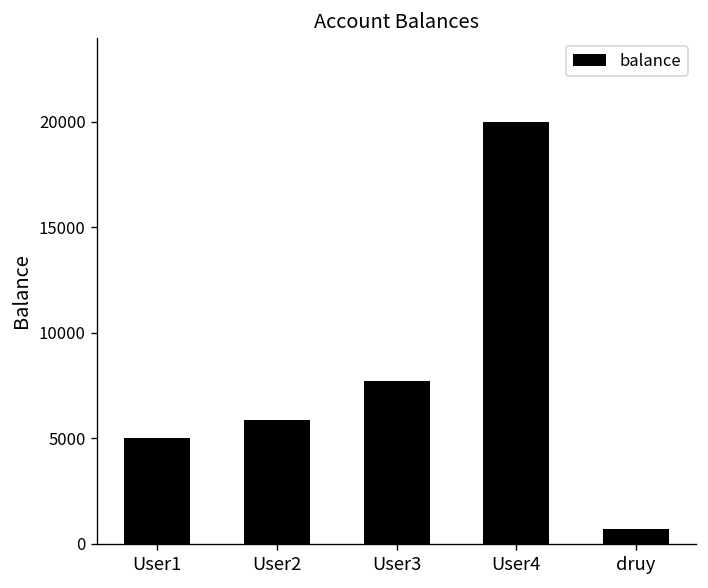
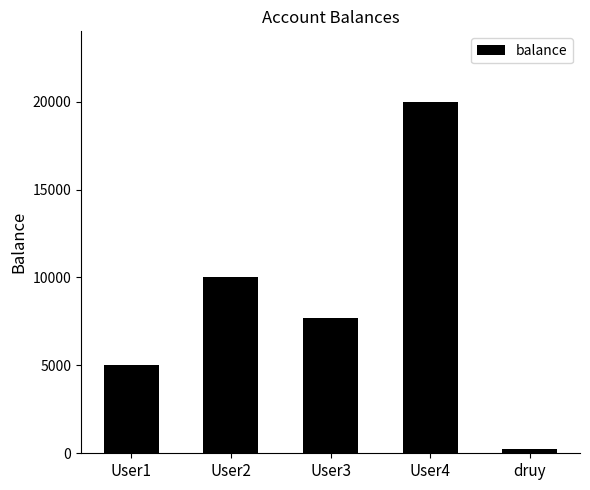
  {
    "User1": 5000,
-   "User2": 5900,
+   "User2": 10000,
    "User3": 7700,
    "User4": 20000,
-   "druy": 700
+   "druy": 200
  }
